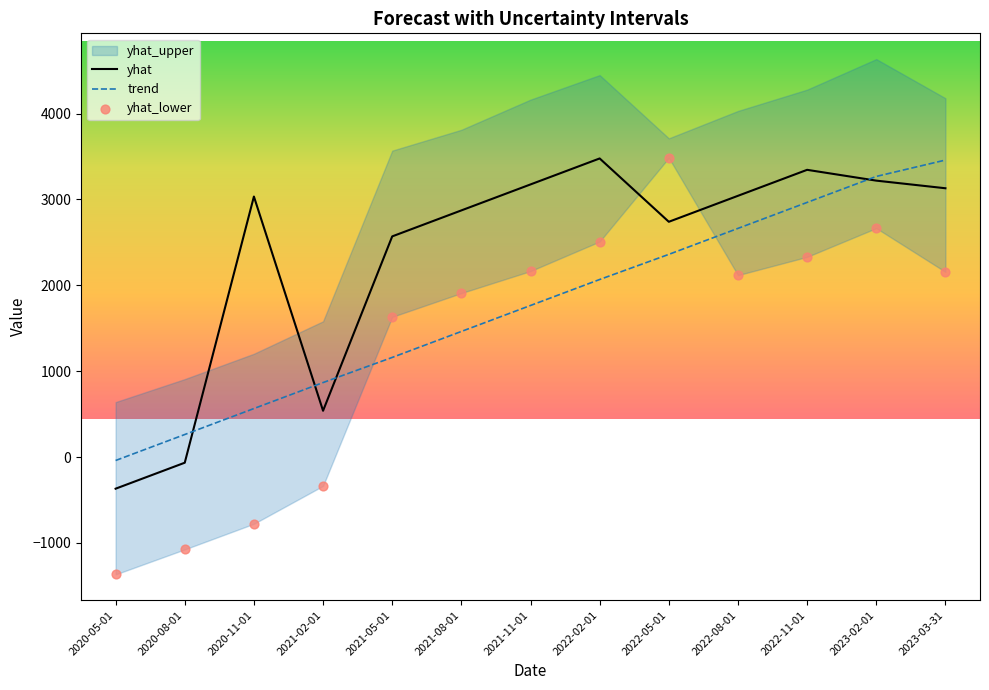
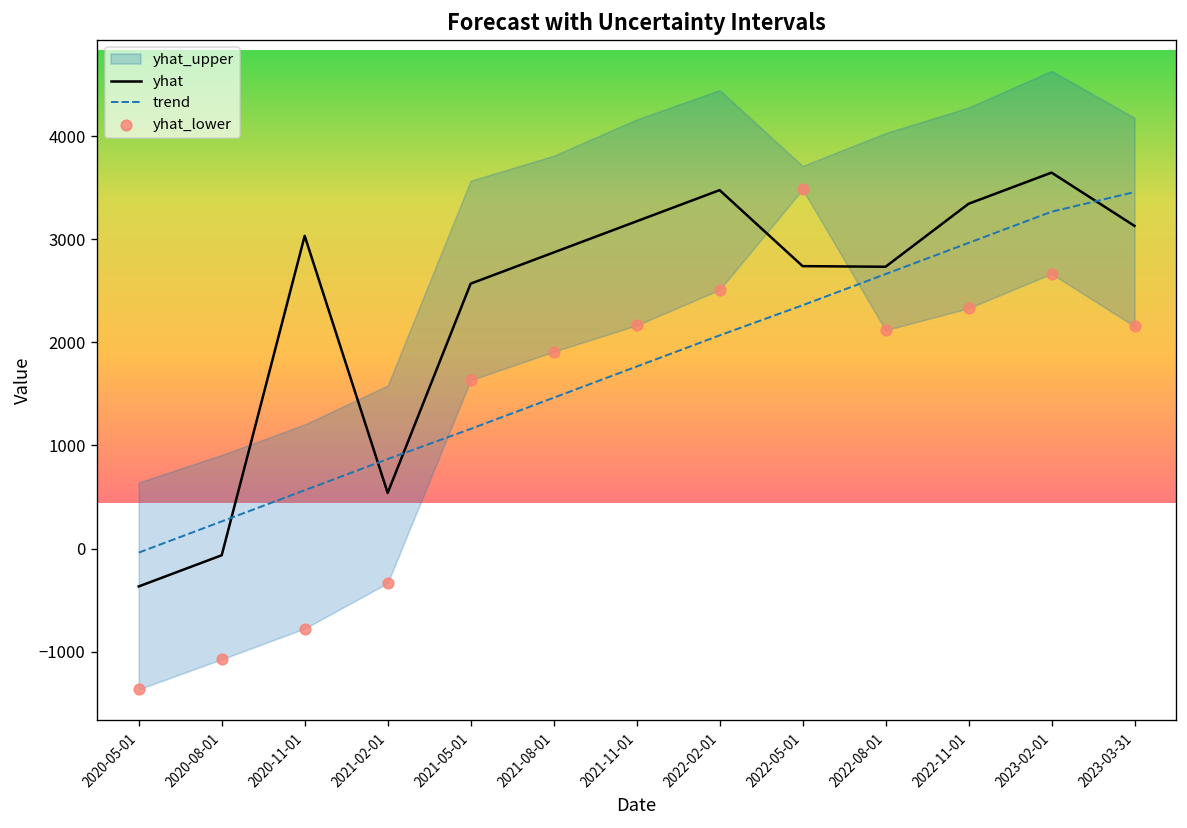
  {
    "yhat": {
      "2020-05-01": -400,
      "2020-08-01": -100,
      "2020-11-01": 3000,
      "2021-02-01": 500,
      "2021-05-01": 2600,
      "2021-08-01": 2900,
      "2021-11-01": 3200,
      "2022-02-01": 3500,
      "2022-05-01": 2700,
-     "2022-08-01": 3000,
+     "2022-08-01": 2700,
      "2022-11-01": 3300,
-     "2023-02-01": 3200,
+     "2023-02-01": 3600,
      "2023-03-31": 3100
    }
  }
